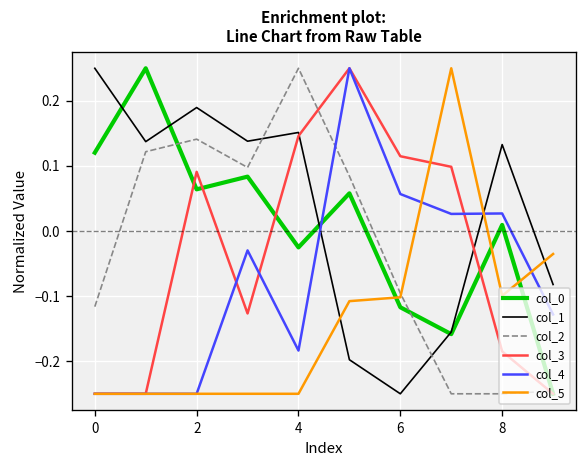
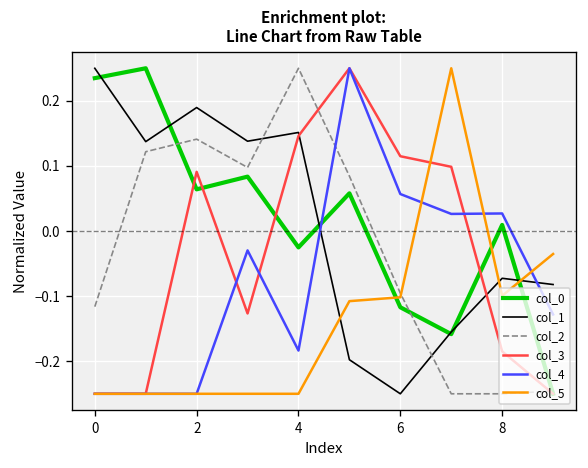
  {
    "col_0": {
-     "0": 0.12,
+     "0": 0.23,
      "2": 0.06,
      "4": -0.03,
      "6": -0.12,
      "8": 0.01
    },
    "col_1": {
      "0": 0.25,
      "2": 0.19,
      "4": 0.15,
      "6": -0.25,
-     "8": 0.13
+     "8": -0.07
    },
    "col_2": {
      "0": -0.12,
      "2": 0.14,
      "4": 0.25,
      "6": -0.10
    },
    "col_3": {
      "2": 0.09,
      "4": 0.15,
      "6": 0.11
    },
    "col_4": {
      "4": -0.18,
      "6": 0.06,
      "8": 0.03
    },
    "col_5": {
      "4": -0.25,
      "6": -0.10
    }
  }
